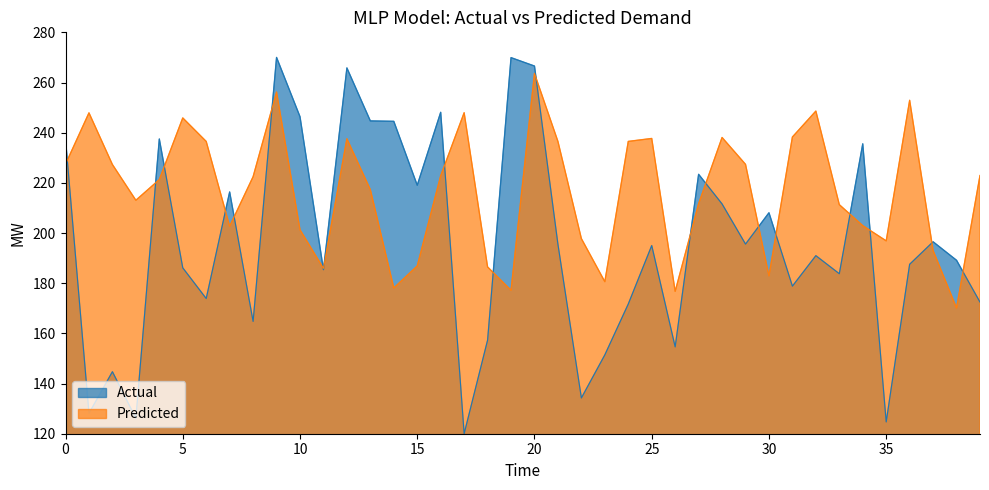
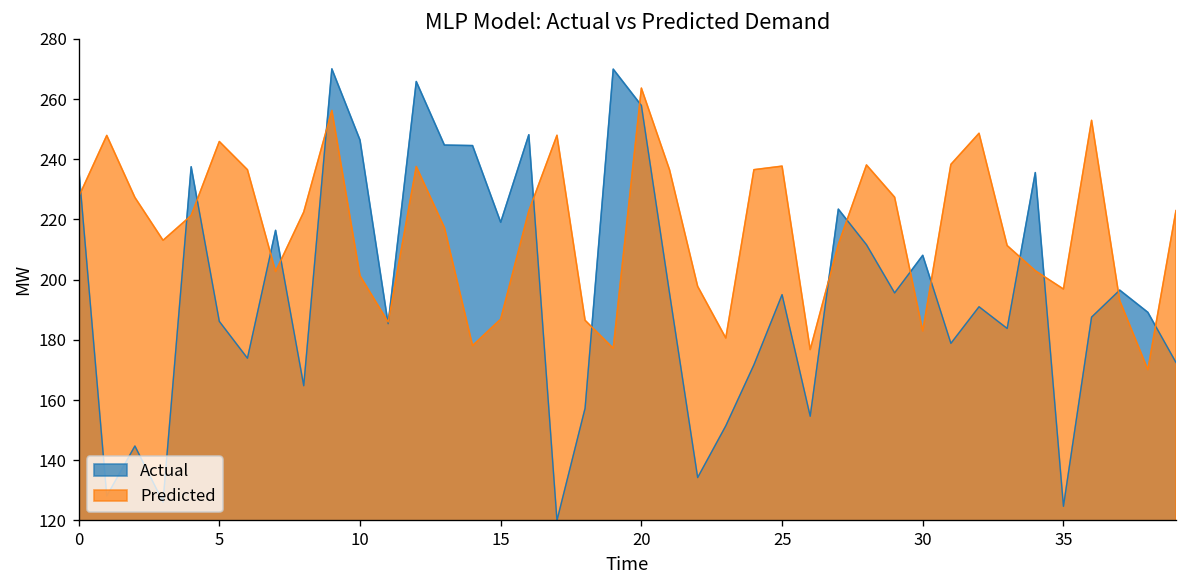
  {
    "Actual": {
      "0": 237,
      "5": 186,
      "10": 246,
      "15": 219,
-     "20": 267,
+     "20": 258,
      "25": 195,
      "30": 208,
      "35": 125
    },
    "Predicted": {
      "0": 227,
      "5": 246,
      "10": 201,
      "15": 187,
      "20": 264,
      "25": 238,
      "30": 183,
      "35": 197
    }
  }
